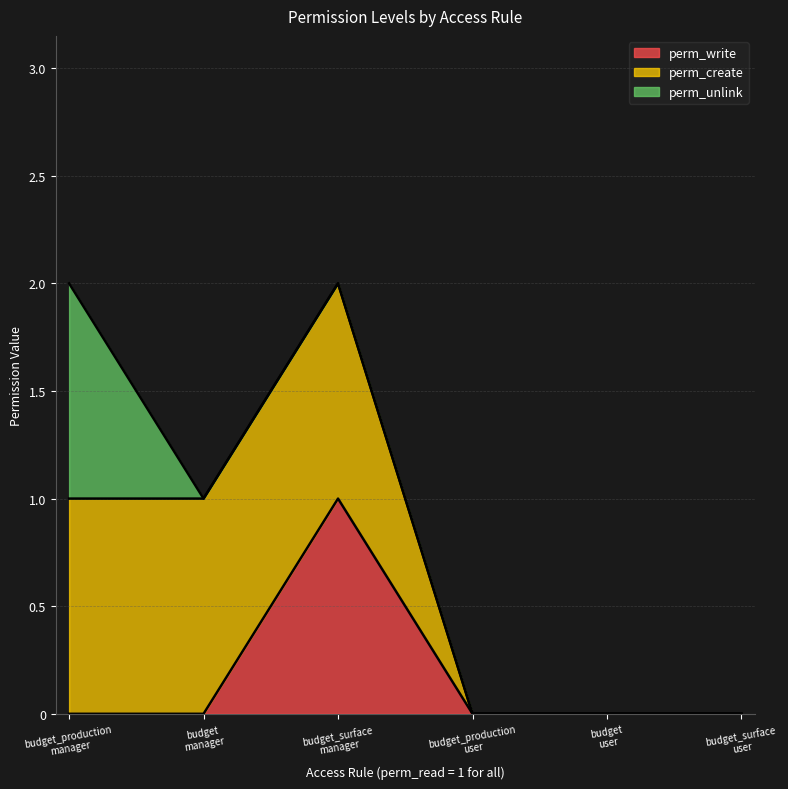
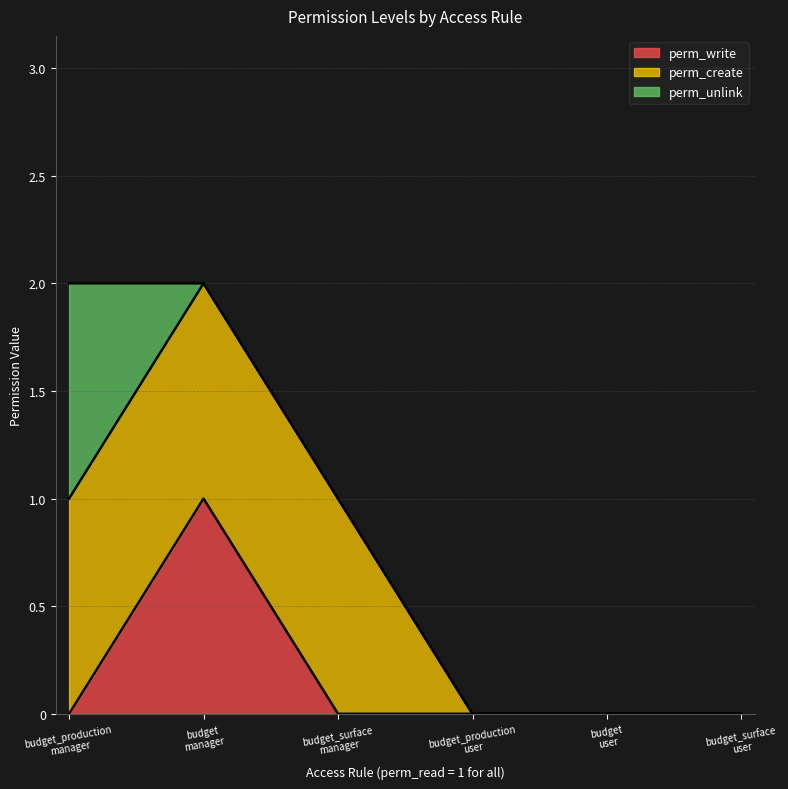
  {
    "perm_write": {
      "budget_production manager": 0,
-     "budget manager": 0,
-     "budget_surface manager": 1
+     "budget manager": 1,
+     "budget_surface manager": 0
    },
    "perm_create": {
      "budget_production manager": 1
    },
    "perm_unlink": {
      "budget_production manager": 2
    }
  }
